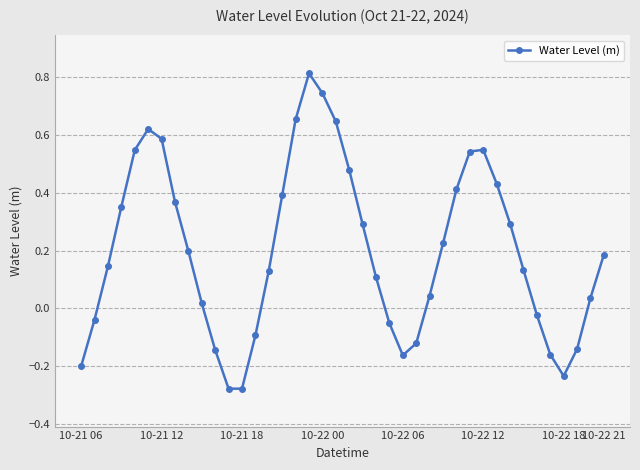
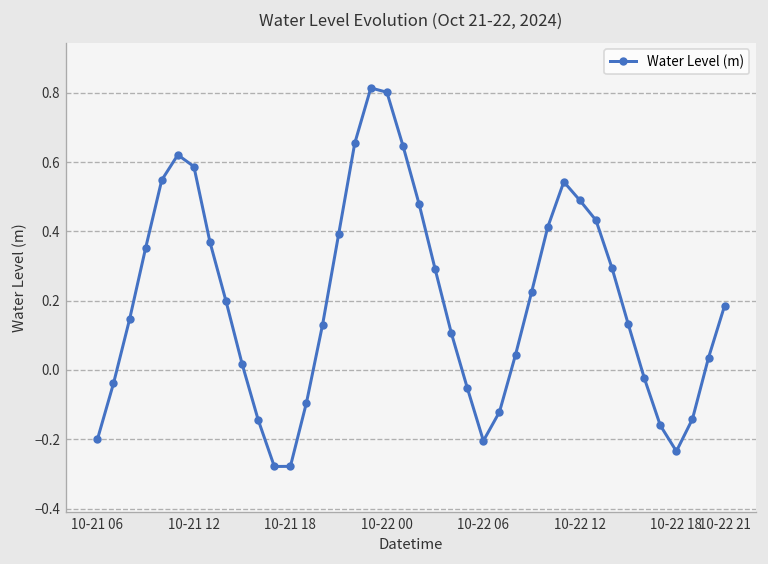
  {
    "10-21 06": -0.20,
    "10-21 12": 0.59,
    "10-21 18": -0.28,
-   "10-22 00": 0.74,
-   "10-22 06": -0.16,
-   "10-22 12": 0.55,
+   "10-22 00": 0.80,
+   "10-22 06": -0.20,
+   "10-22 12": 0.49,
    "10-22 18": -0.23,
    "10-22 21": 0.19
  }
